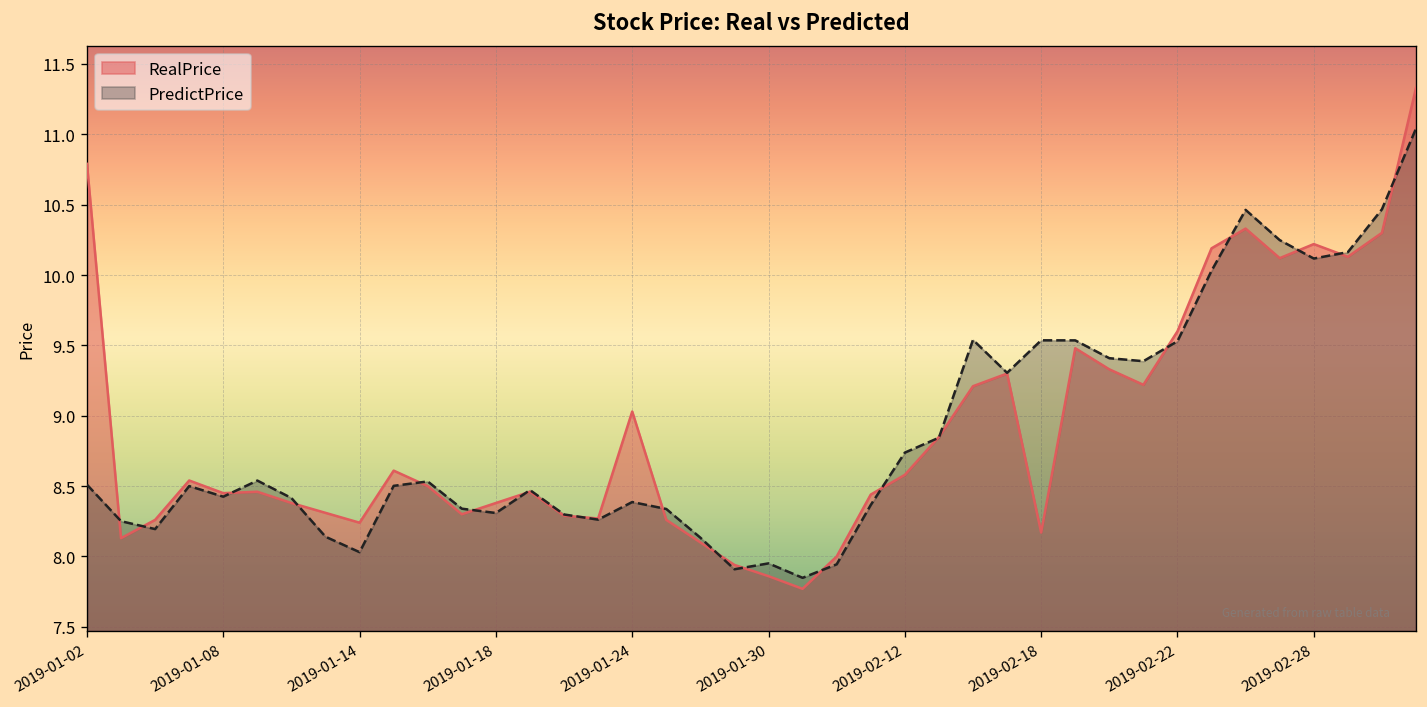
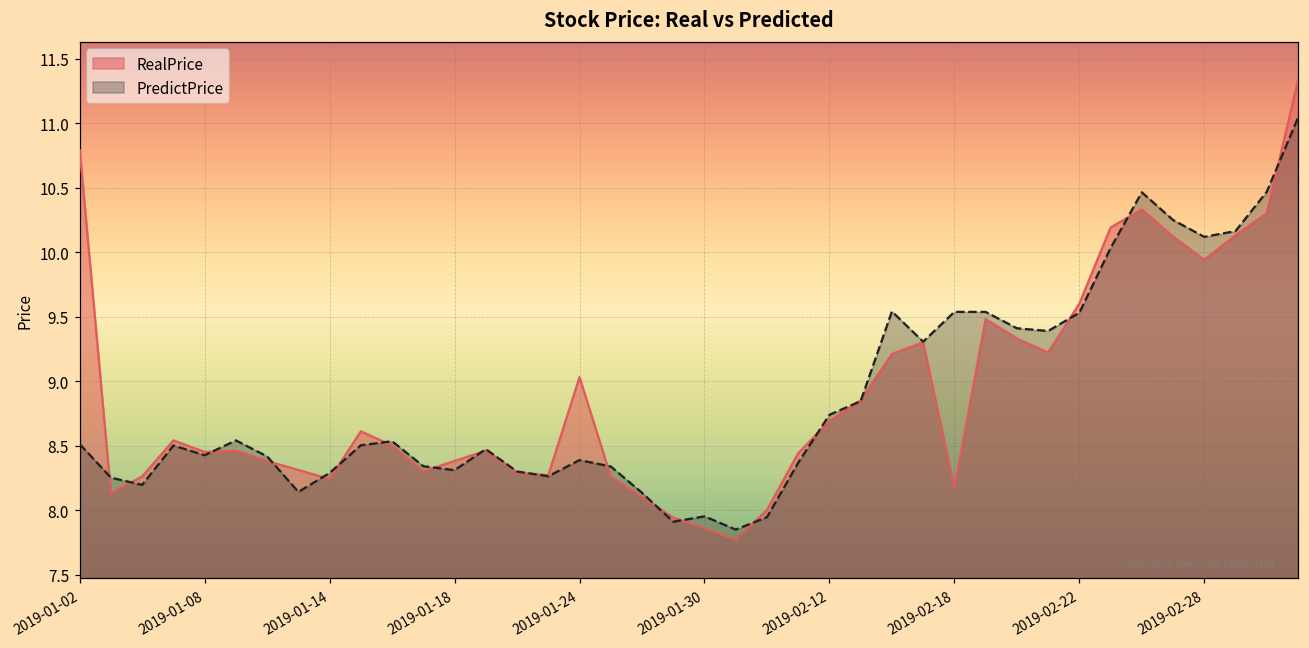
  {
    "RealPrice": {
      "2019-01-02": 10.79,
      "2019-01-08": 8.45,
      "2019-01-14": 8.24,
      "2019-01-18": 8.38,
      "2019-01-24": 9.03,
      "2019-01-30": 7.86,
-     "2019-02-12": 8.58,
+     "2019-02-12": 8.69,
      "2019-02-18": 8.17,
      "2019-02-22": 9.60,
-     "2019-02-28": 10.22
+     "2019-02-28": 9.94
    },
    "PredictPrice": {
      "2019-01-02": 8.51,
      "2019-01-08": 8.42,
-     "2019-01-14": 8.03,
+     "2019-01-14": 8.29,
      "2019-01-18": 8.31,
      "2019-01-24": 8.39,
      "2019-01-30": 7.95,
      "2019-02-12": 8.74,
      "2019-02-18": 9.54,
      "2019-02-22": 9.53,
      "2019-02-28": 10.12
    }
  }
